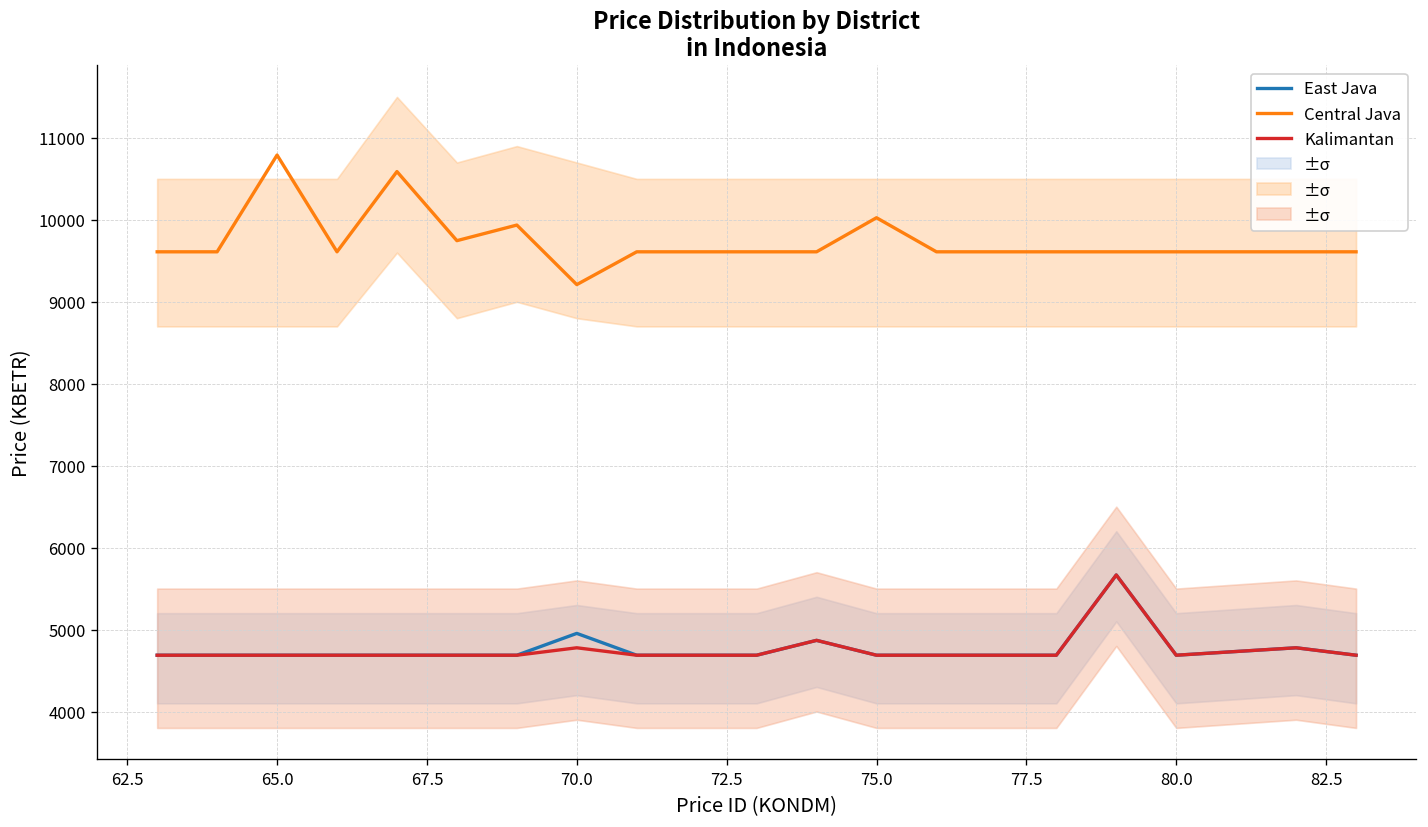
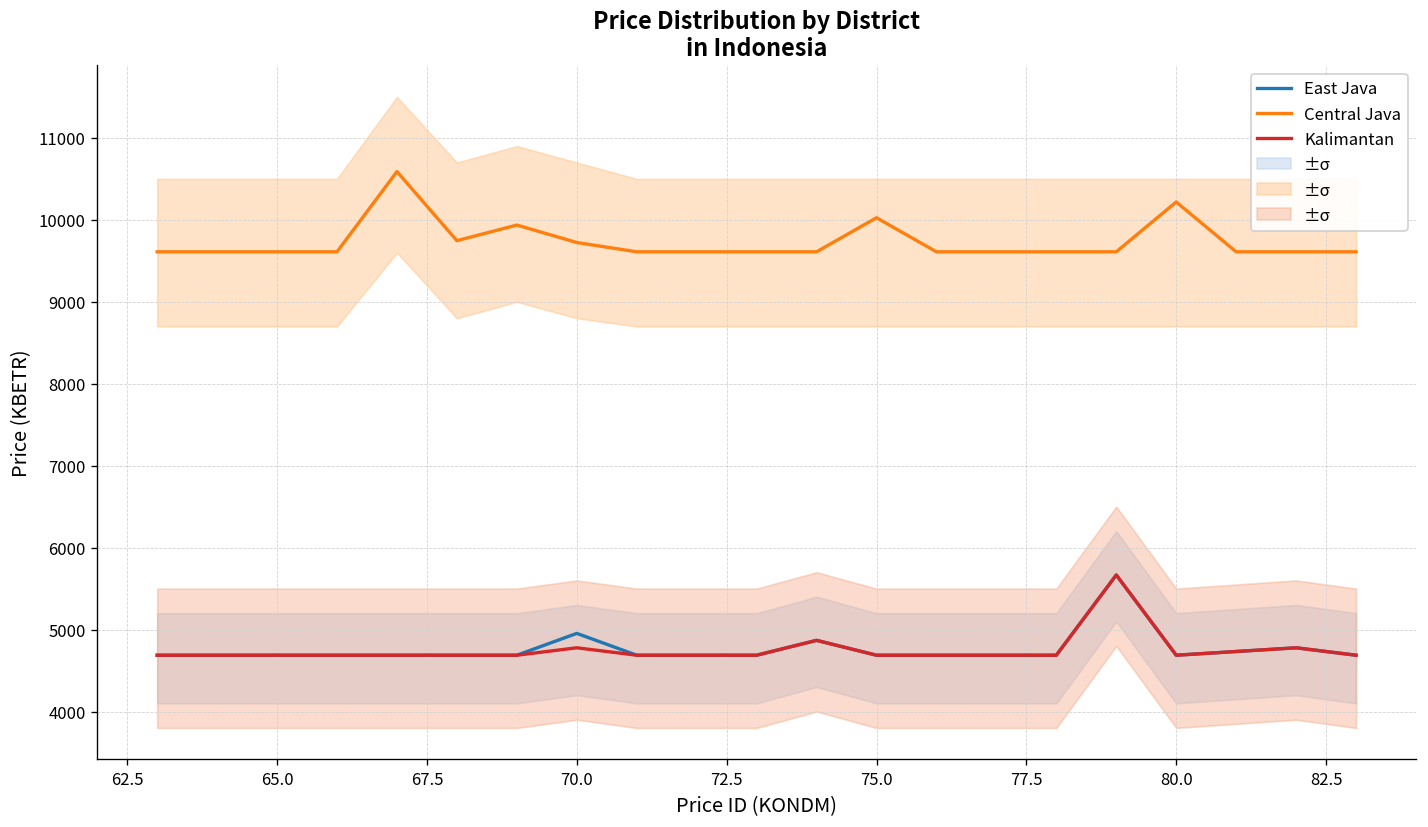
  {
    "East Java": {
      "70.0": 5000
    },
    "Central Java": {
-     "65.0": 10800,
-     "70.0": 9200,
+     "65.0": 9600,
+     "70.0": 9700,
      "75.0": 10000,
-     "80.0": 9600
+     "80.0": 10200
    },
    "Kalimantan": {
      "70.0": 4800
    }
  }
